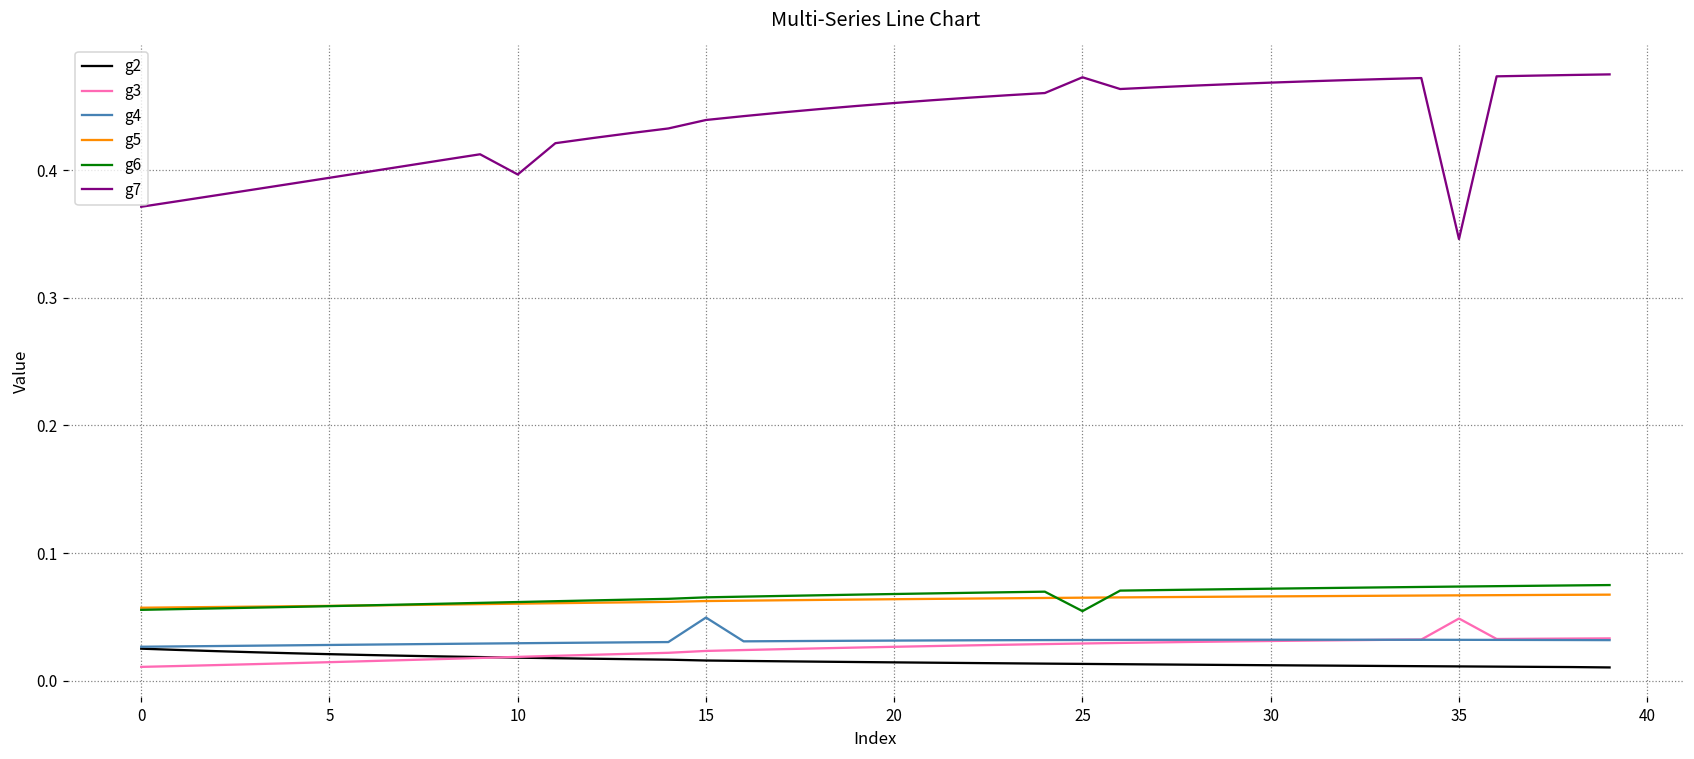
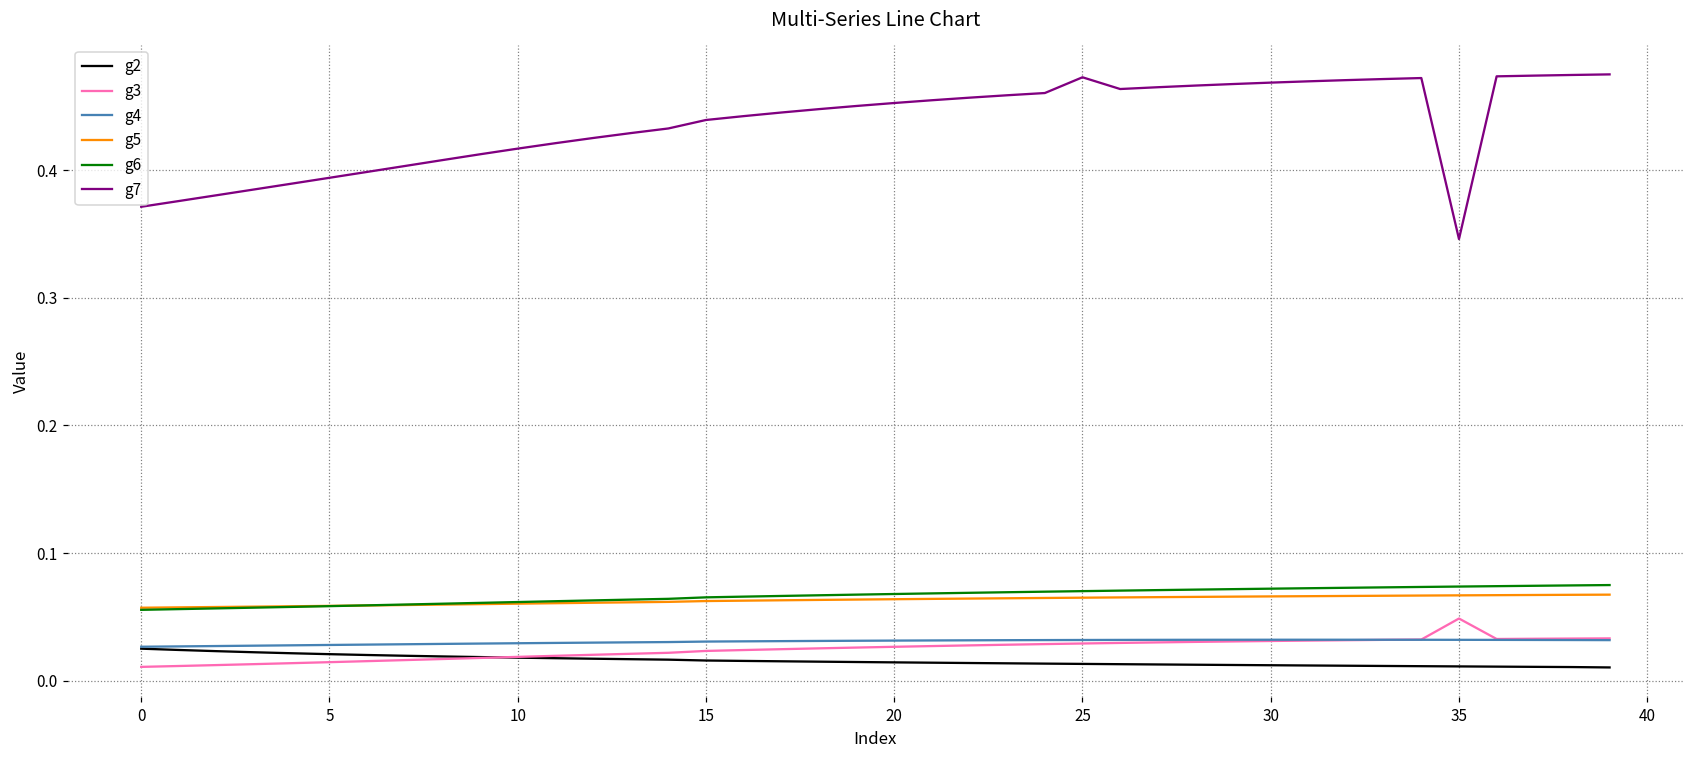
  {
    "g2": {
      "5": 0.021,
      "15": 0.016,
      "20": 0.014,
      "25": 0.013,
      "30": 0.012,
      "35": 0.011
    },
    "g3": {
      "0": 0.011,
      "5": 0.015,
      "15": 0.023,
      "20": 0.027,
      "25": 0.029,
      "35": 0.049
    },
    "g4": {
      "5": 0.028,
      "10": 0.029,
-     "15": 0.049,
+     "15": 0.031,
      "20": 0.031,
      "25": 0.032,
      "35": 0.032
    },
    "g5": {
      "15": 0.062,
      "20": 0.064,
      "25": 0.065,
      "30": 0.066,
      "35": 0.067
    },
    "g6": {
      "15": 0.065,
      "20": 0.068,
-     "25": 0.055,
+     "25": 0.070,
      "30": 0.072,
      "35": 0.074
    },
    "g7": {
      "0": 0.371,
      "5": 0.394,
-     "10": 0.397,
+     "10": 0.417,
      "15": 0.439,
      "20": 0.453,
      "25": 0.473,
      "30": 0.469,
      "35": 0.346
    }
  }
